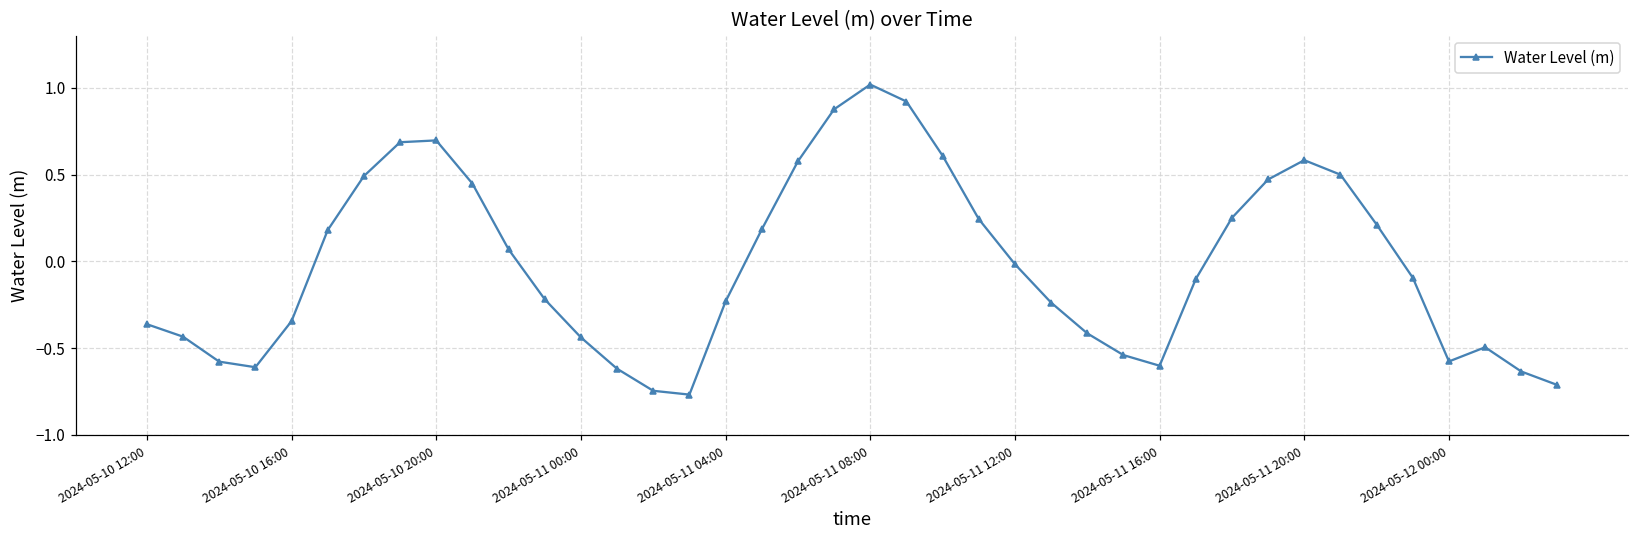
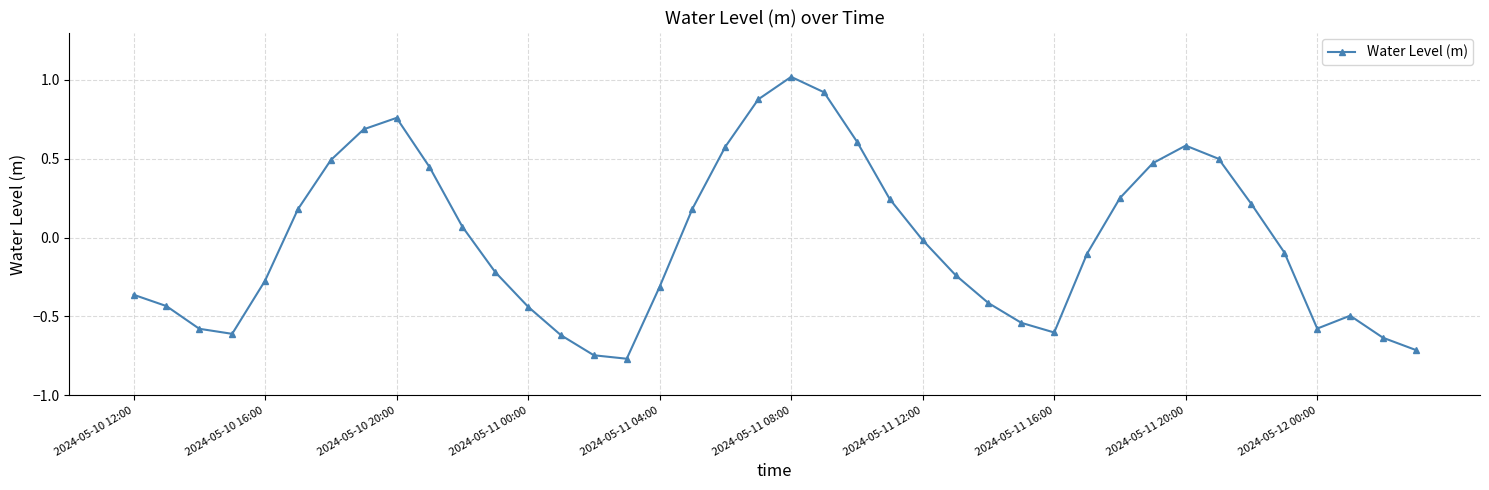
  {
    "2024-05-10 12:00": -0.36,
-   "2024-05-10 16:00": -0.34,
-   "2024-05-10 20:00": 0.70,
+   "2024-05-10 16:00": -0.27,
+   "2024-05-10 20:00": 0.76,
    "2024-05-11 00:00": -0.44,
-   "2024-05-11 04:00": -0.23,
+   "2024-05-11 04:00": -0.31,
    "2024-05-11 08:00": 1.02,
    "2024-05-11 12:00": -0.02,
    "2024-05-11 16:00": -0.60,
    "2024-05-11 20:00": 0.58,
    "2024-05-12 00:00": -0.58
  }
